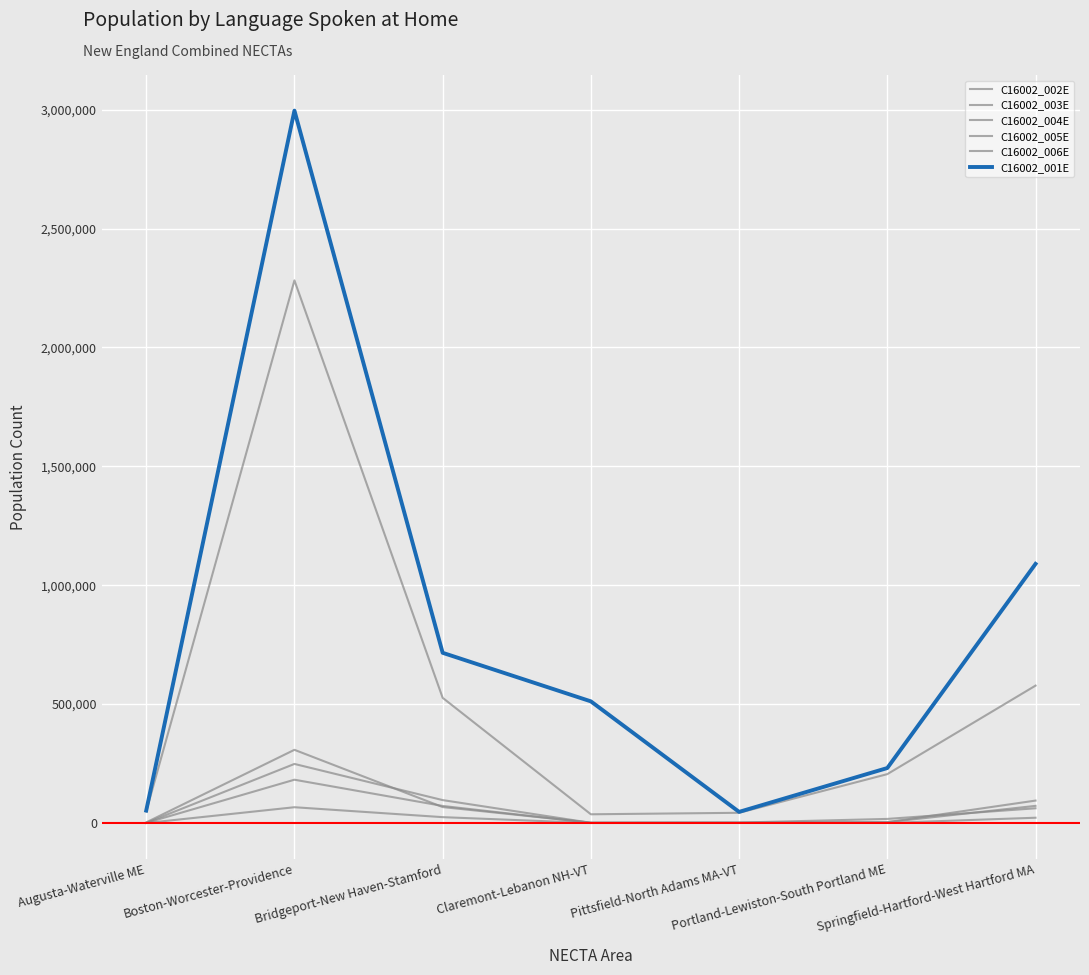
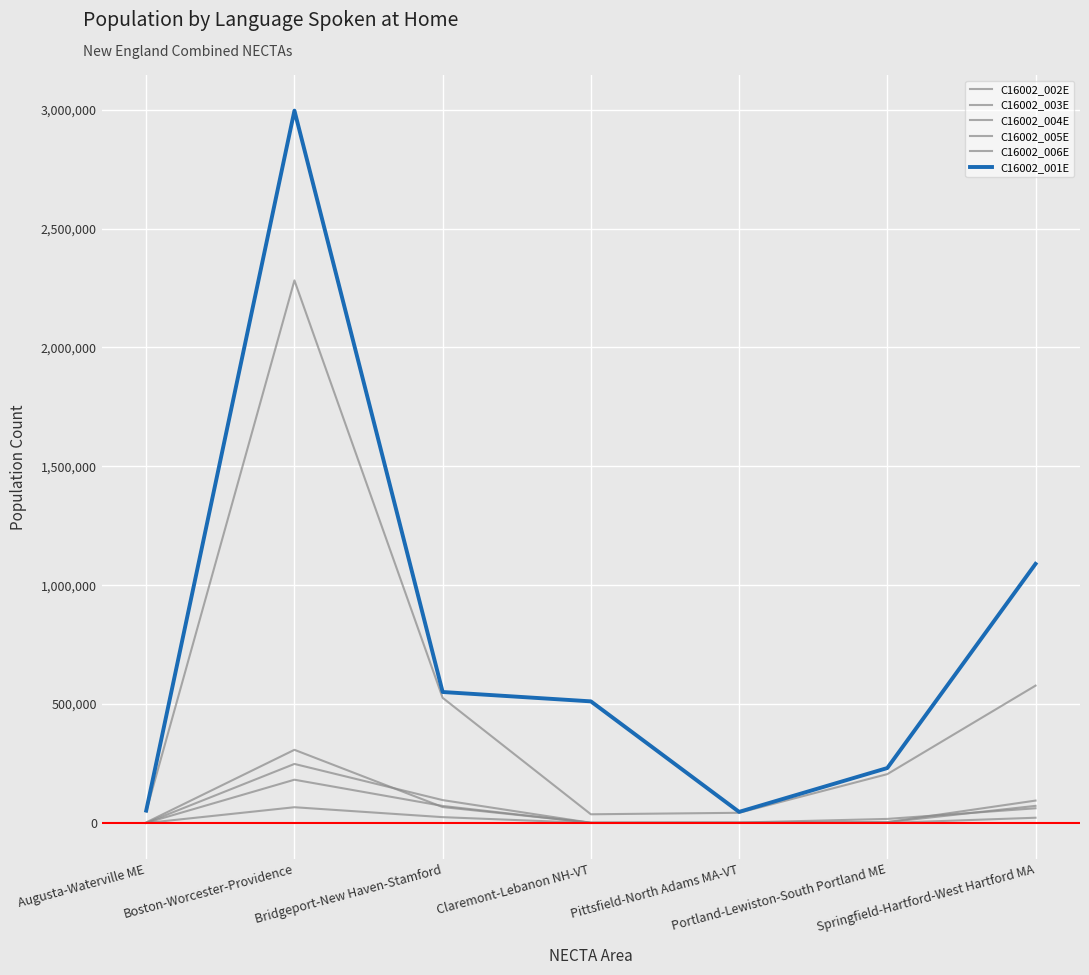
  {
    "C16002_001E": {
      "Boston-Worcester-Providence": "3,000,000",
-     "Bridgeport-New Haven-Stamford": "720,000",
+     "Bridgeport-New Haven-Stamford": "550,000",
      "Claremont-Lebanon NH-VT": "510,000",
      "Portland-Lewiston-South Portland ME": "230,000",
      "Springfield-Hartford-West Hartford MA": "1,090,000"
    }
  }
